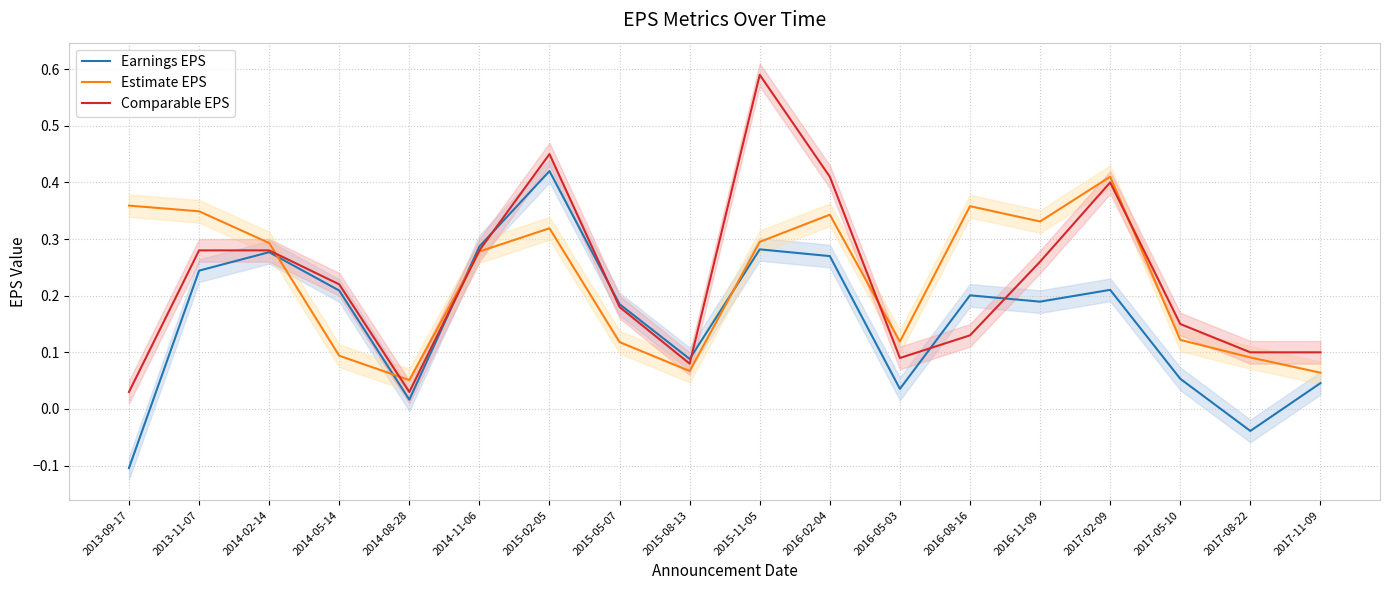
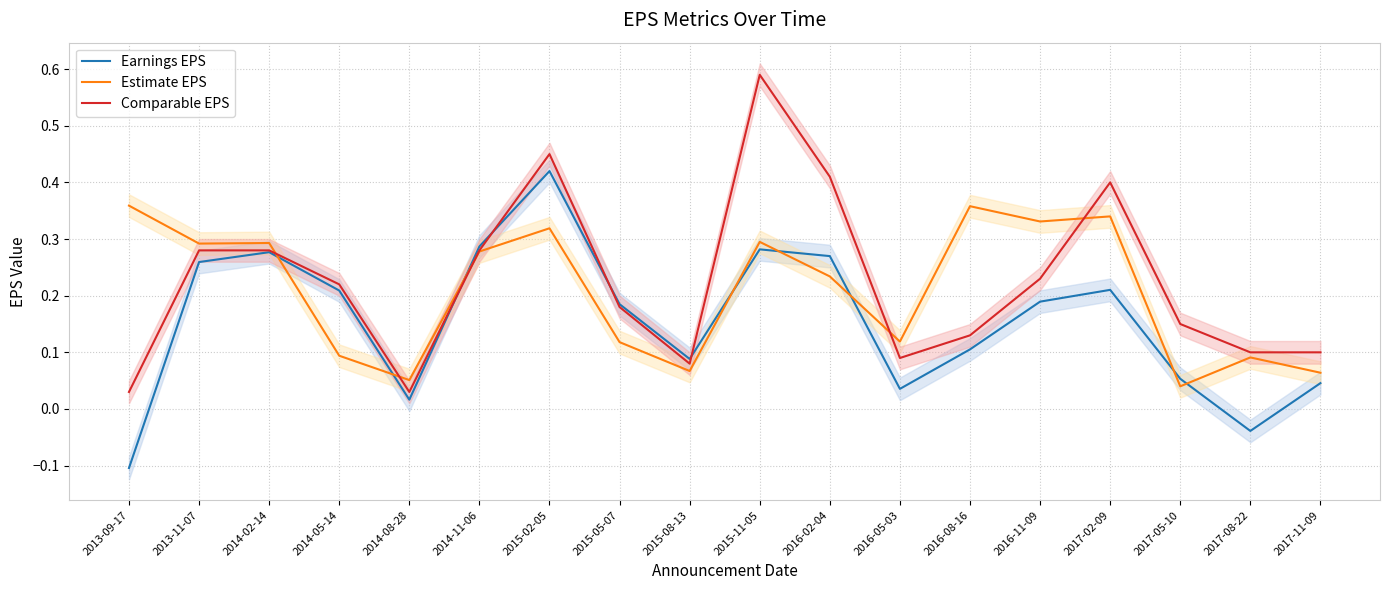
  {
    "Earnings EPS": {
      "2013-09-17": -0.10,
-     "2013-11-07": 0.24,
+     "2013-11-07": 0.26,
      "2014-05-14": 0.21,
      "2014-08-28": 0.02,
      "2014-11-06": 0.29,
      "2015-02-05": 0.42,
      "2015-05-07": 0.19,
      "2015-11-05": 0.28,
      "2016-02-04": 0.27,
      "2016-05-03": 0.04,
-     "2016-08-16": 0.20,
+     "2016-08-16": 0.11,
      "2016-11-09": 0.19,
      "2017-02-09": 0.21,
      "2017-05-10": 0.05,
      "2017-08-22": -0.04,
      "2017-11-09": 0.05
    },
    "Estimate EPS": {
      "2013-09-17": 0.36,
-     "2013-11-07": 0.35,
+     "2013-11-07": 0.29,
      "2014-05-14": 0.09,
      "2015-02-05": 0.32,
      "2015-05-07": 0.12,
      "2015-08-13": 0.07,
      "2015-11-05": 0.30,
-     "2016-02-04": 0.34,
+     "2016-02-04": 0.23,
      "2016-05-03": 0.12,
      "2016-08-16": 0.36,
      "2016-11-09": 0.33,
-     "2017-02-09": 0.41,
-     "2017-05-10": 0.12,
+     "2017-02-09": 0.34,
+     "2017-05-10": 0.04,
      "2017-08-22": 0.09
    },
    "Comparable EPS": {
      "2013-09-17": 0.03,
      "2014-05-14": 0.22,
      "2014-08-28": 0.03,
      "2015-02-05": 0.45,
      "2015-05-07": 0.18,
      "2015-08-13": 0.08,
      "2015-11-05": 0.59,
      "2016-02-04": 0.41,
      "2016-05-03": 0.09,
      "2016-08-16": 0.13,
-     "2016-11-09": 0.26,
+     "2016-11-09": 0.23,
      "2017-02-09": 0.40,
      "2017-05-10": 0.15,
      "2017-08-22": 0.10,
      "2017-11-09": 0.10
    }
  }
